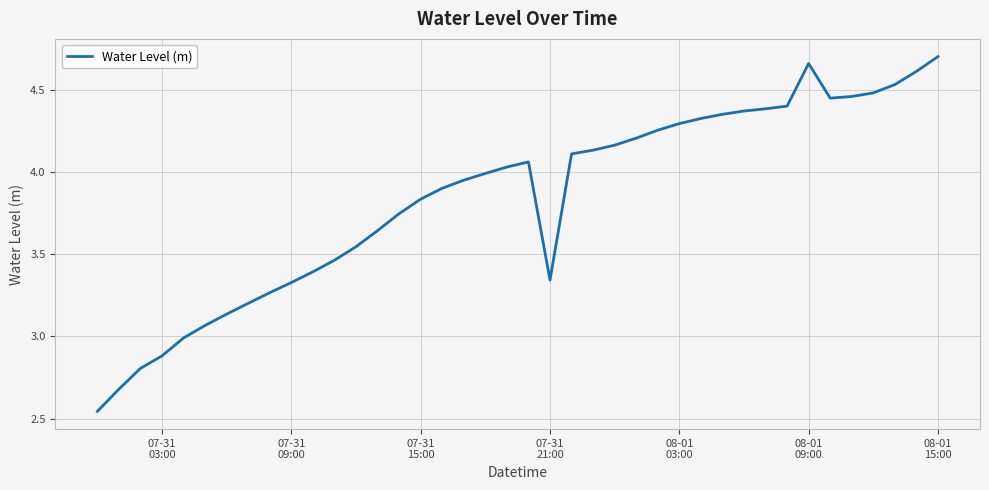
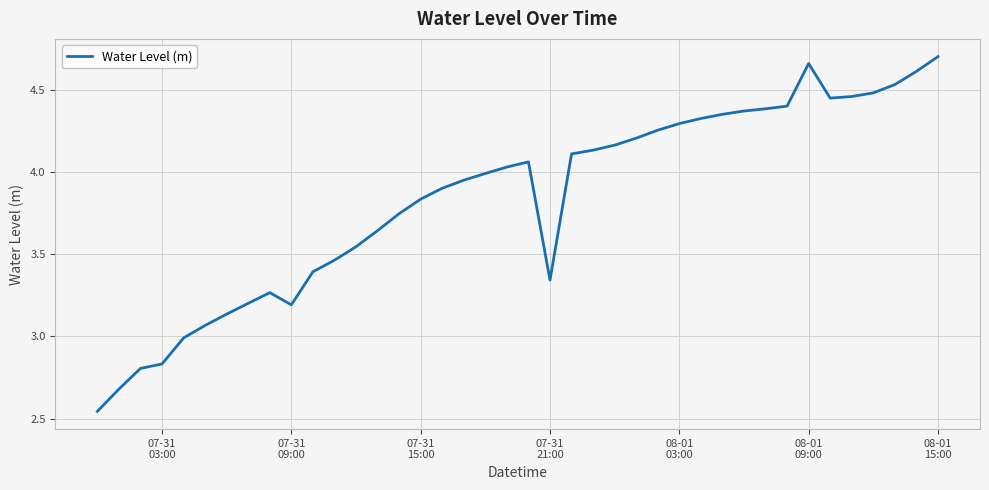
  {
-   "07-31 03:00": 2.88,
-   "07-31 09:00": 3.33,
+   "07-31 03:00": 2.83,
+   "07-31 09:00": 3.19,
    "07-31 15:00": 3.84,
    "07-31 21:00": 3.34,
    "08-01 03:00": 4.30,
    "08-01 09:00": 4.66,
    "08-01 15:00": 4.70
  }
